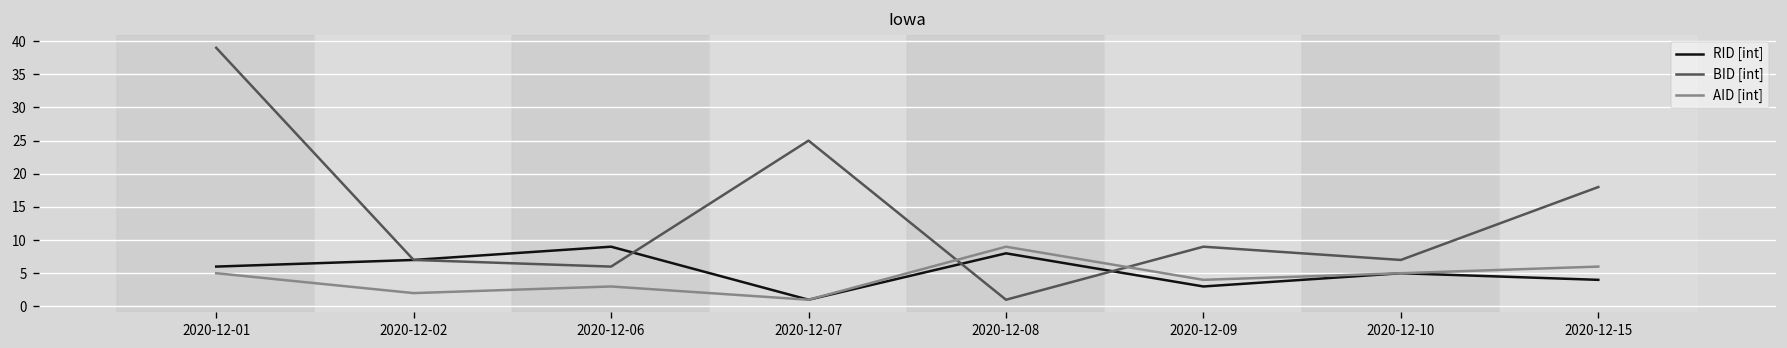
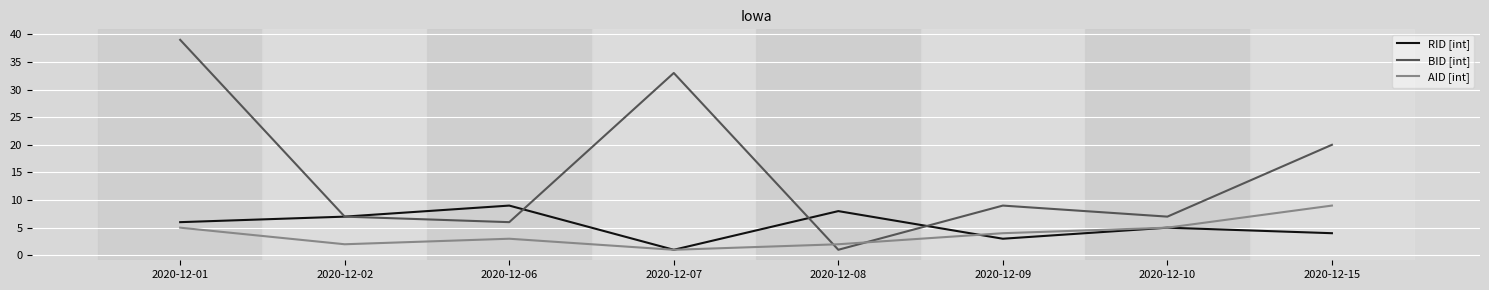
  {
    "RID [int]": {
      "2020-12-01": 6,
      "2020-12-06": 9,
      "2020-12-08": 8,
      "2020-12-09": 3,
      "2020-12-15": 4
    },
    "BID [int]": {
      "2020-12-01": 39,
      "2020-12-06": 6,
-     "2020-12-07": 25,
+     "2020-12-07": 33,
      "2020-12-08": 1,
      "2020-12-09": 9,
      "2020-12-10": 7,
-     "2020-12-15": 18
+     "2020-12-15": 20
    },
    "AID [int]": {
      "2020-12-01": 5,
      "2020-12-02": 2,
      "2020-12-06": 3,
-     "2020-12-08": 9,
+     "2020-12-08": 2,
      "2020-12-09": 4,
-     "2020-12-15": 6
+     "2020-12-15": 9
    }
  }
